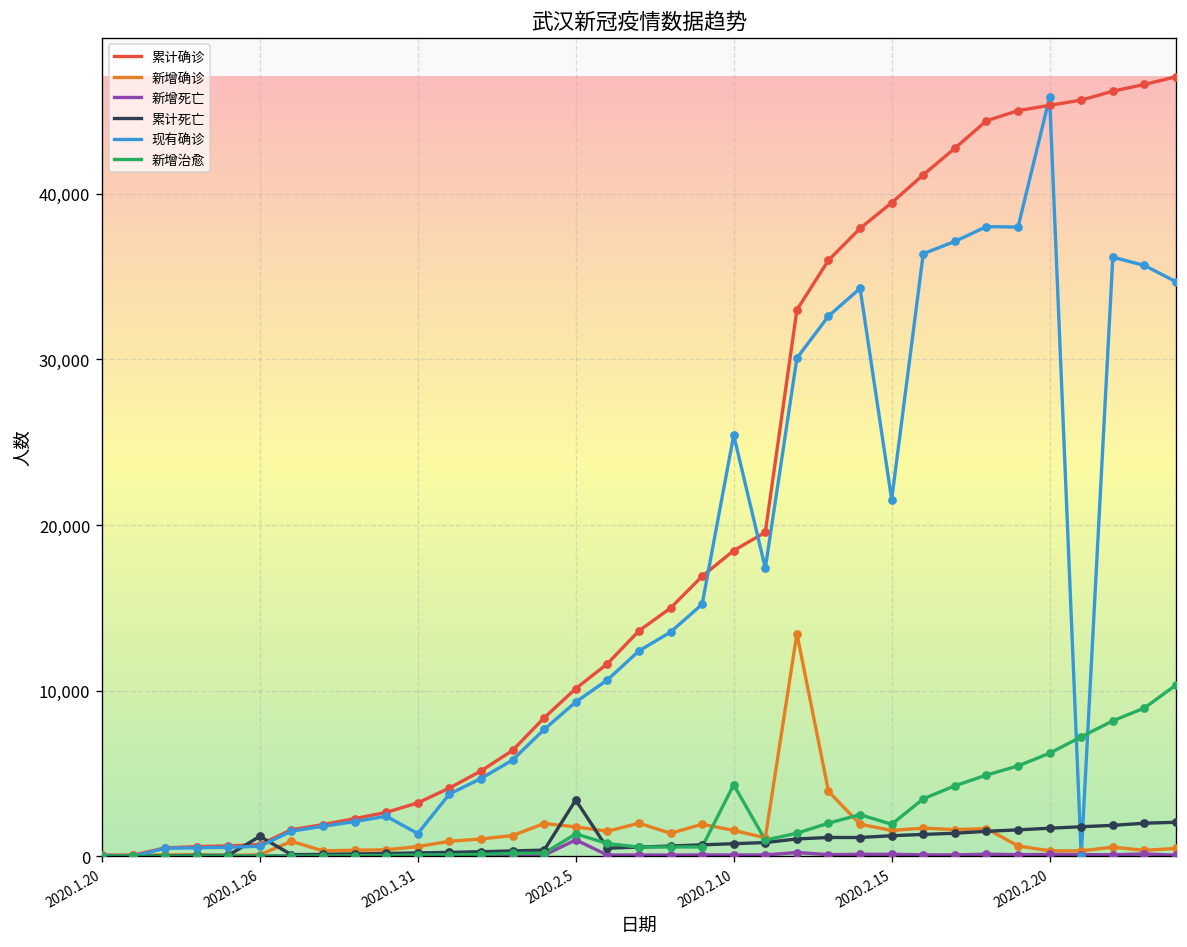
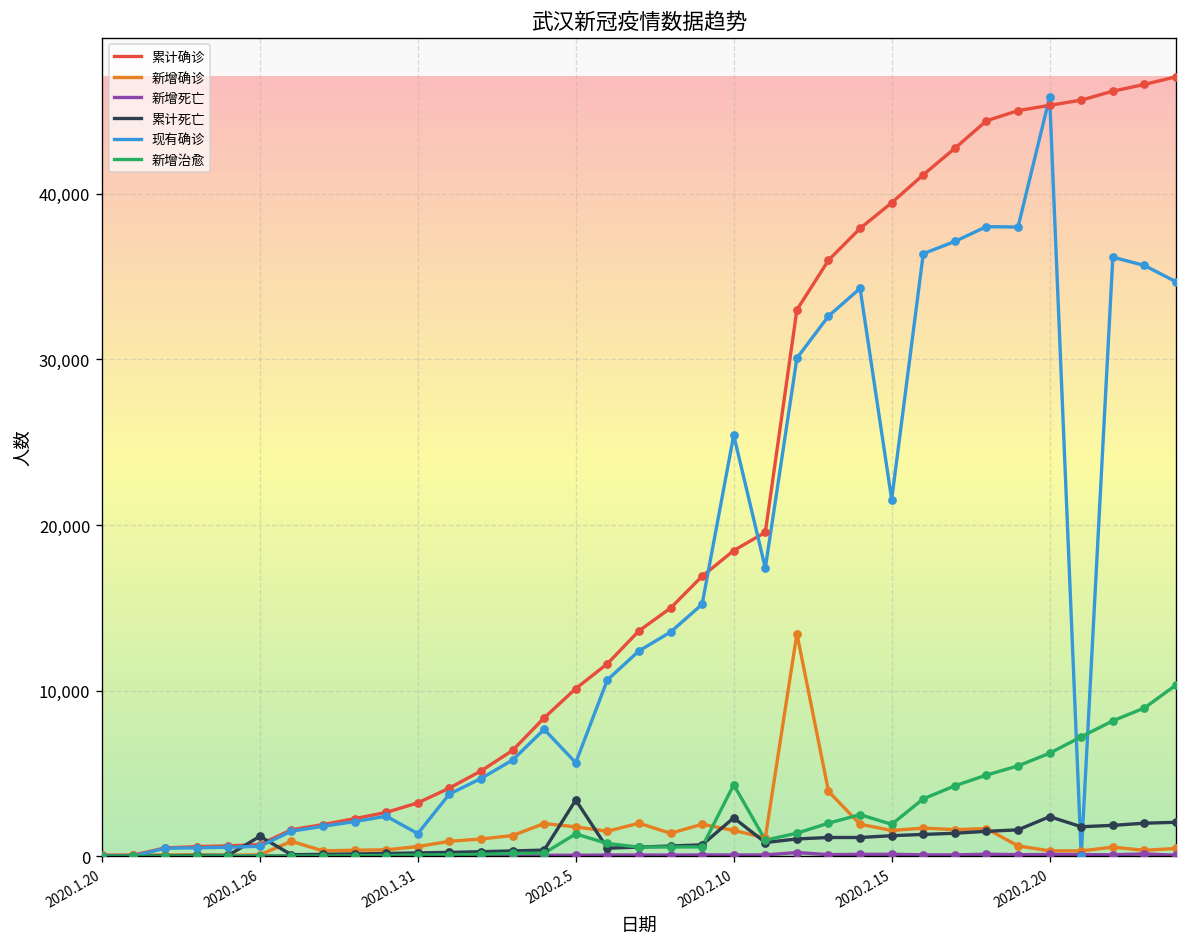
  {
    "新增死亡": {
-     "2020.2.5": "1,000",
+     "2020.2.5": "100",
      "2020.2.10": "100",
      "2020.2.15": "100",
      "2020.2.20": "100"
    },
    "累计死亡": {
      "2020.1.26": "1,200",
      "2020.2.5": "3,400",
-     "2020.2.10": "700",
+     "2020.2.10": "2,300",
      "2020.2.15": "1,200",
-     "2020.2.20": "1,700"
+     "2020.2.20": "2,400"
    },
    "现有确诊": {
      "2020.1.31": "1,400",
-     "2020.2.5": "9,300",
+     "2020.2.5": "5,600",
      "2020.2.10": "25,400",
      "2020.2.15": "21,500",
      "2020.2.20": "45,800"
    },
    "新增治愈": {
      "2020.2.5": "1,300",
      "2020.2.10": "4,300",
      "2020.2.15": "1,900",
      "2020.2.20": "6,200"
    }
  }
